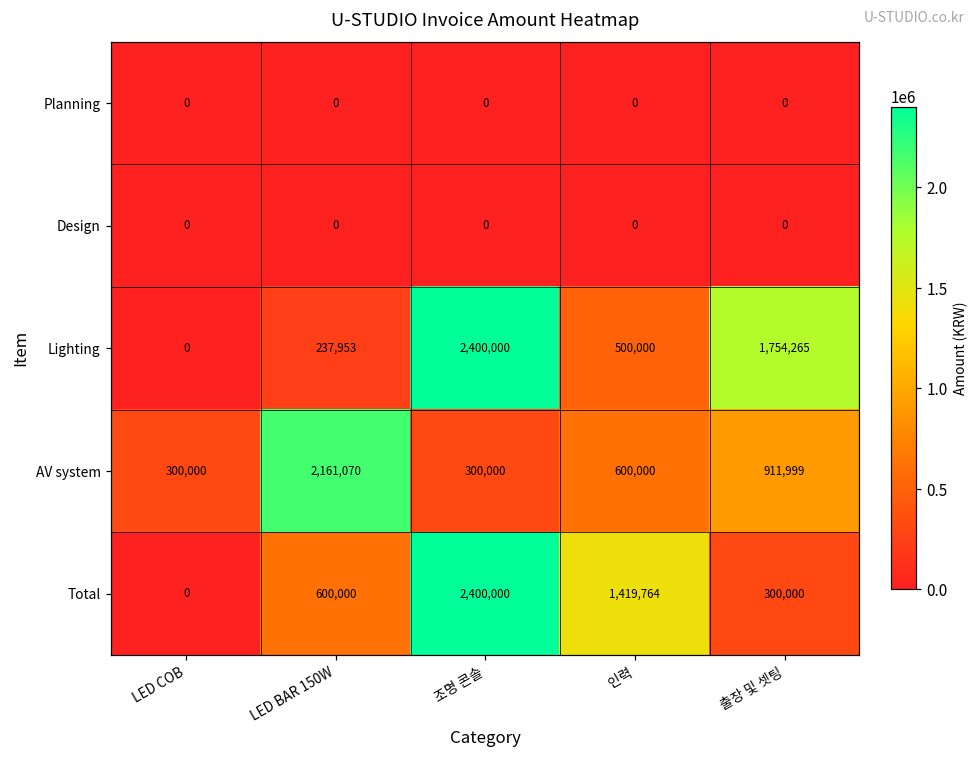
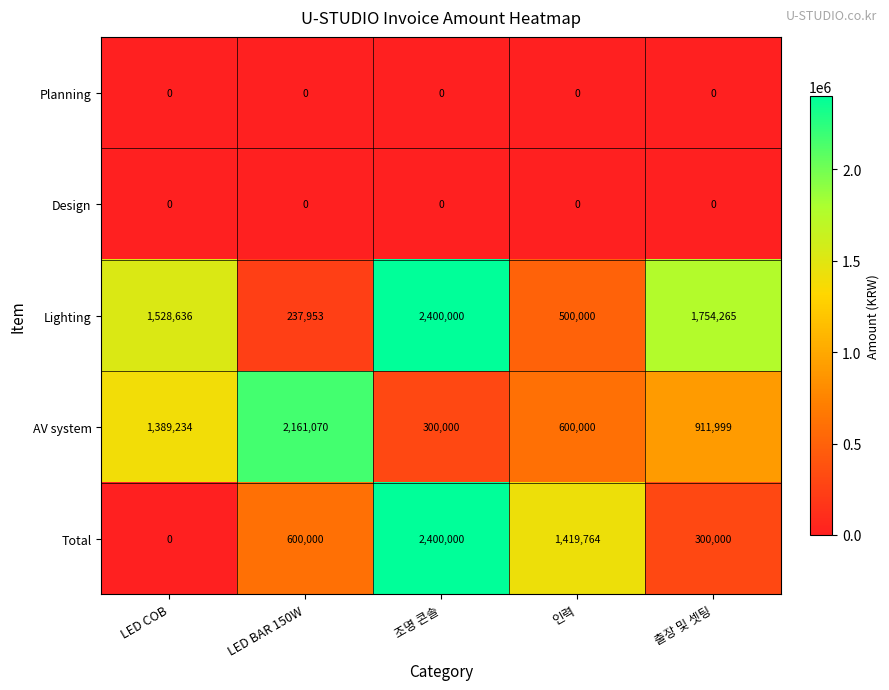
  {
    "Planning": {
      "LED COB": "0",
      "LED BAR 150W": "0",
      "조명 콘솔": "0",
      "인력": "0",
      "출장 및 셋팅": "0"
    },
    "Design": {
      "LED COB": "0",
      "LED BAR 150W": "0",
      "조명 콘솔": "0",
      "인력": "0",
      "출장 및 셋팅": "0"
    },
    "Lighting": {
-     "LED COB": "0",
+     "LED COB": "1,528,636",
      "LED BAR 150W": "237,953",
      "조명 콘솔": "2,400,000",
      "인력": "500,000",
      "출장 및 셋팅": "1,754,265"
    },
    "AV system": {
-     "LED COB": "300,000",
+     "LED COB": "1,389,234",
      "LED BAR 150W": "2,161,070",
      "조명 콘솔": "300,000",
      "인력": "600,000",
      "출장 및 셋팅": "911,999"
    },
    "Total": {
      "LED COB": "0",
      "LED BAR 150W": "600,000",
      "조명 콘솔": "2,400,000",
      "인력": "1,419,764",
      "출장 및 셋팅": "300,000"
    }
  }
